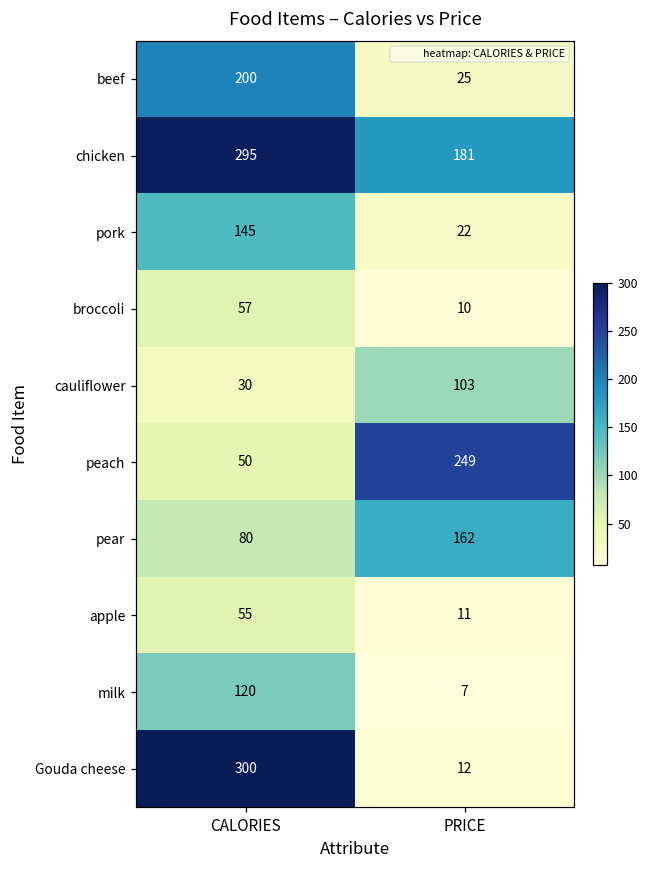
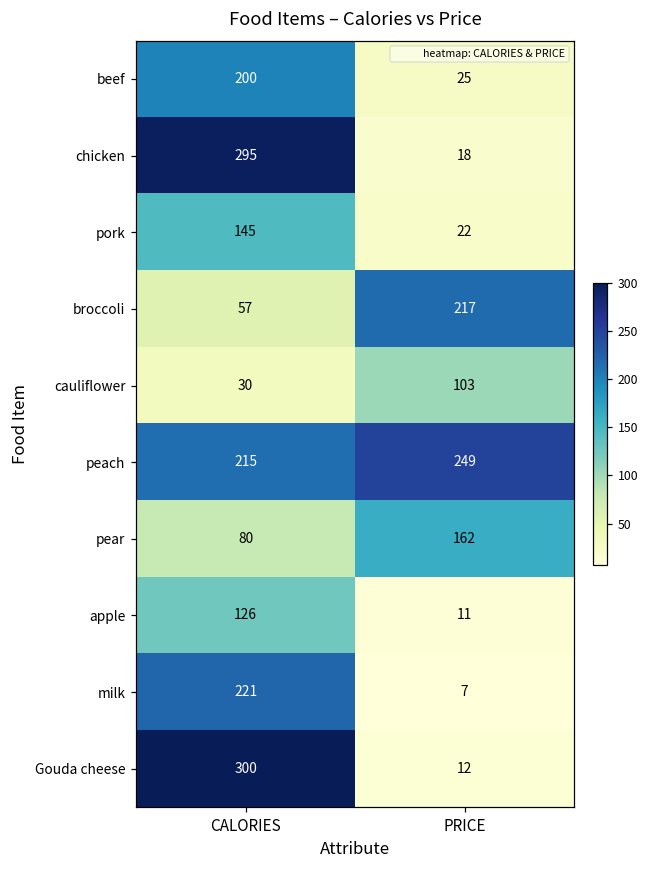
  {
    "beef": {
      "CALORIES": 200,
      "PRICE": 25
    },
    "chicken": {
      "CALORIES": 295,
-     "PRICE": 181
+     "PRICE": 18
    },
    "pork": {
      "CALORIES": 145,
      "PRICE": 22
    },
    "broccoli": {
      "CALORIES": 57,
-     "PRICE": 10
+     "PRICE": 217
    },
    "cauliflower": {
      "CALORIES": 30,
      "PRICE": 103
    },
    "peach": {
-     "CALORIES": 50,
+     "CALORIES": 215,
      "PRICE": 249
    },
    "pear": {
      "CALORIES": 80,
      "PRICE": 162
    },
    "apple": {
-     "CALORIES": 55,
+     "CALORIES": 126,
      "PRICE": 11
    },
    "milk": {
-     "CALORIES": 120,
+     "CALORIES": 221,
      "PRICE": 7
    },
    "Gouda cheese": {
      "CALORIES": 300,
      "PRICE": 12
    }
  }
